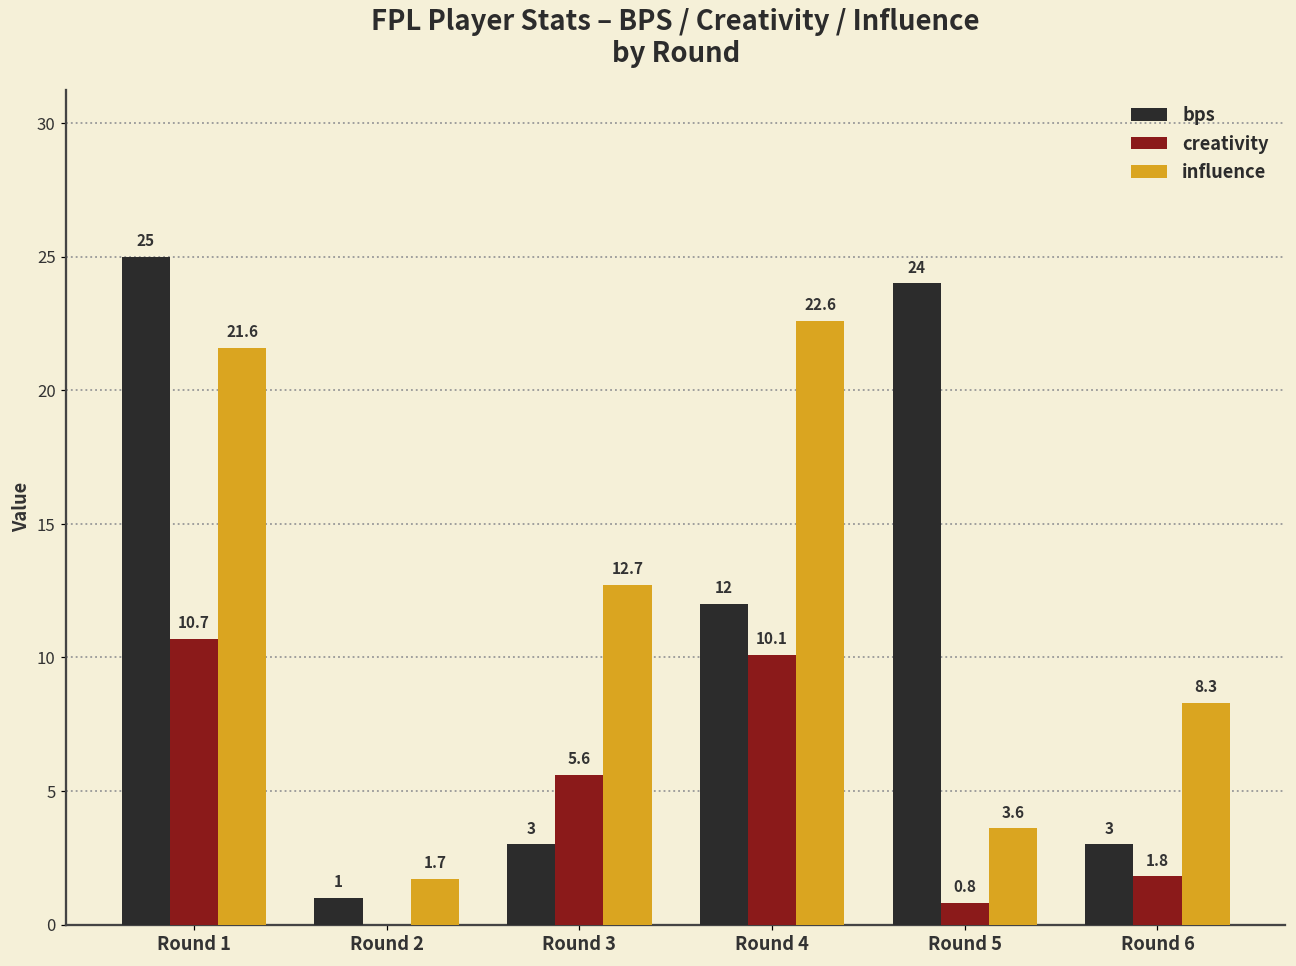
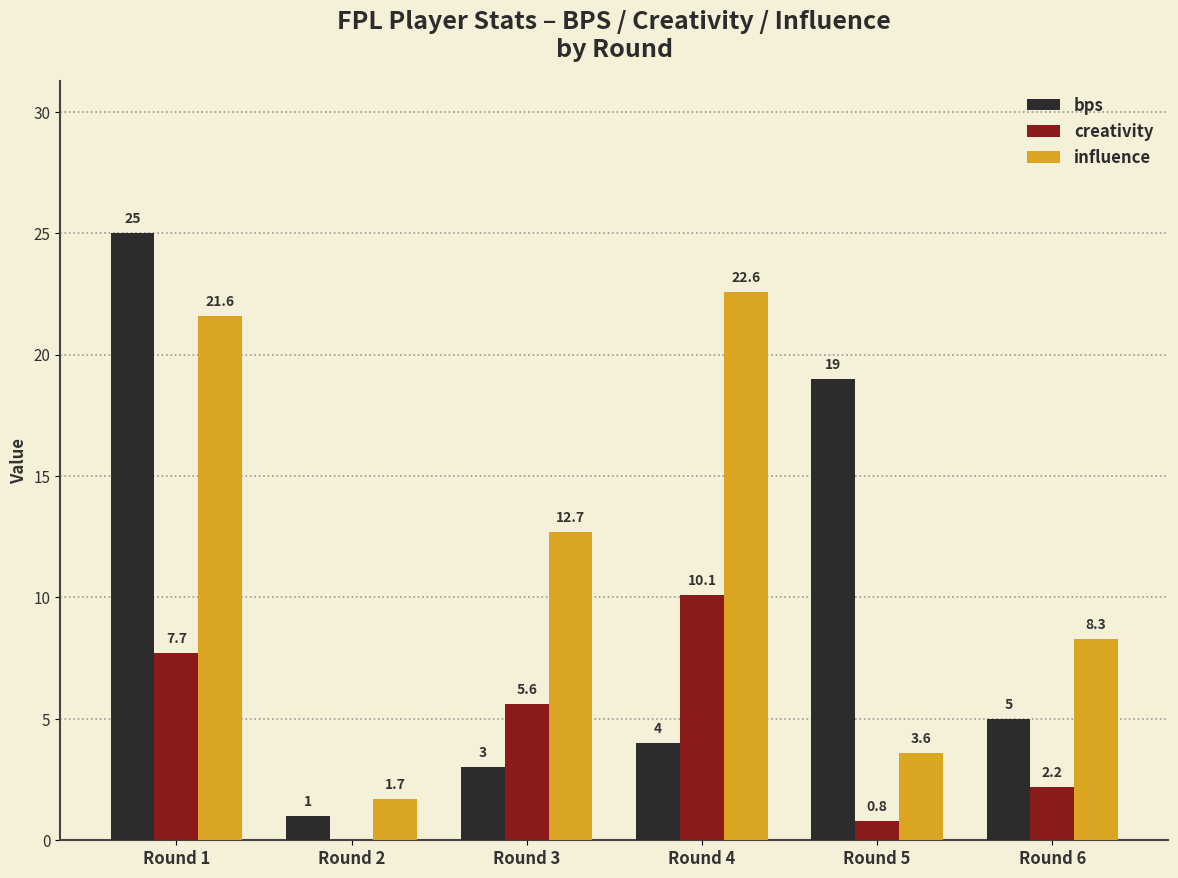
  {
    "bps": {
      "Round 1": 25,
      "Round 2": 1,
      "Round 3": 3,
-     "Round 4": 12,
-     "Round 5": 24,
-     "Round 6": 3
+     "Round 4": 4,
+     "Round 5": 19,
+     "Round 6": 5
    },
    "creativity": {
-     "Round 1": 10.7,
+     "Round 1": 7.7,
      "Round 3": 5.6,
      "Round 4": 10.1,
      "Round 5": 0.8,
-     "Round 6": 1.8
+     "Round 6": 2.2
    },
    "influence": {
      "Round 1": 21.6,
      "Round 2": 1.7,
      "Round 3": 12.7,
      "Round 4": 22.6,
      "Round 5": 3.6,
      "Round 6": 8.3
    }
  }
